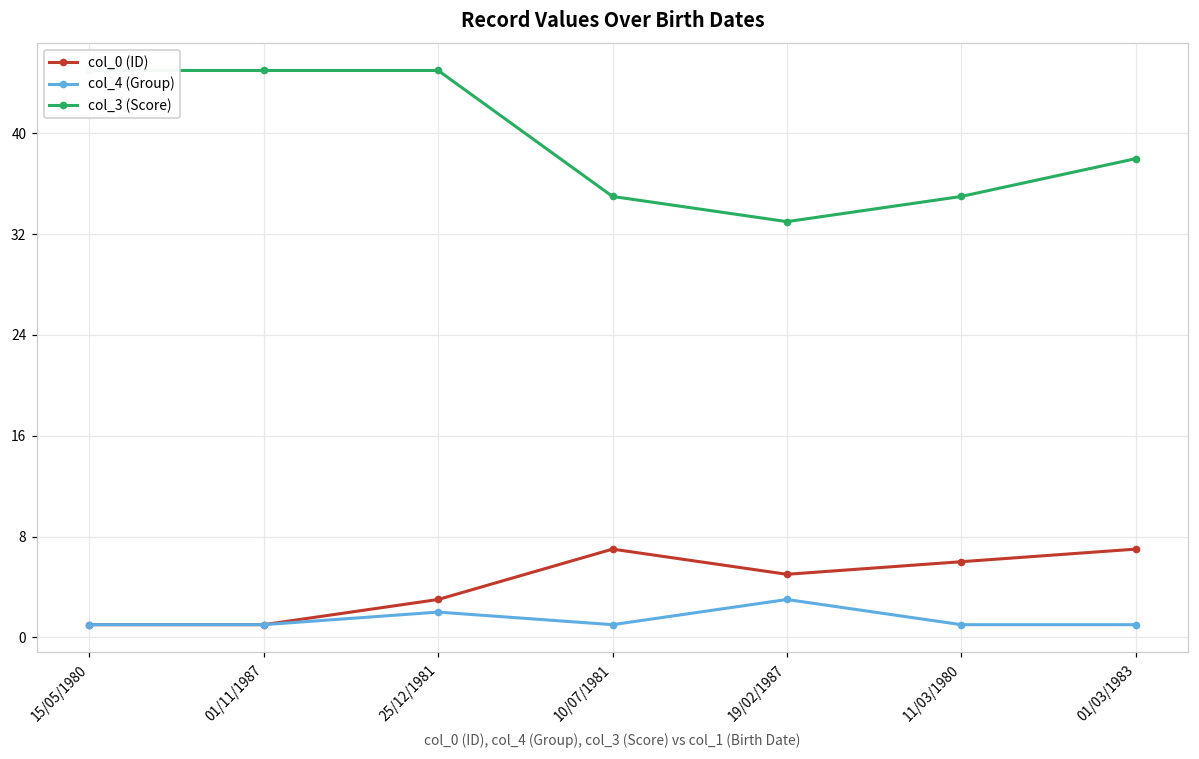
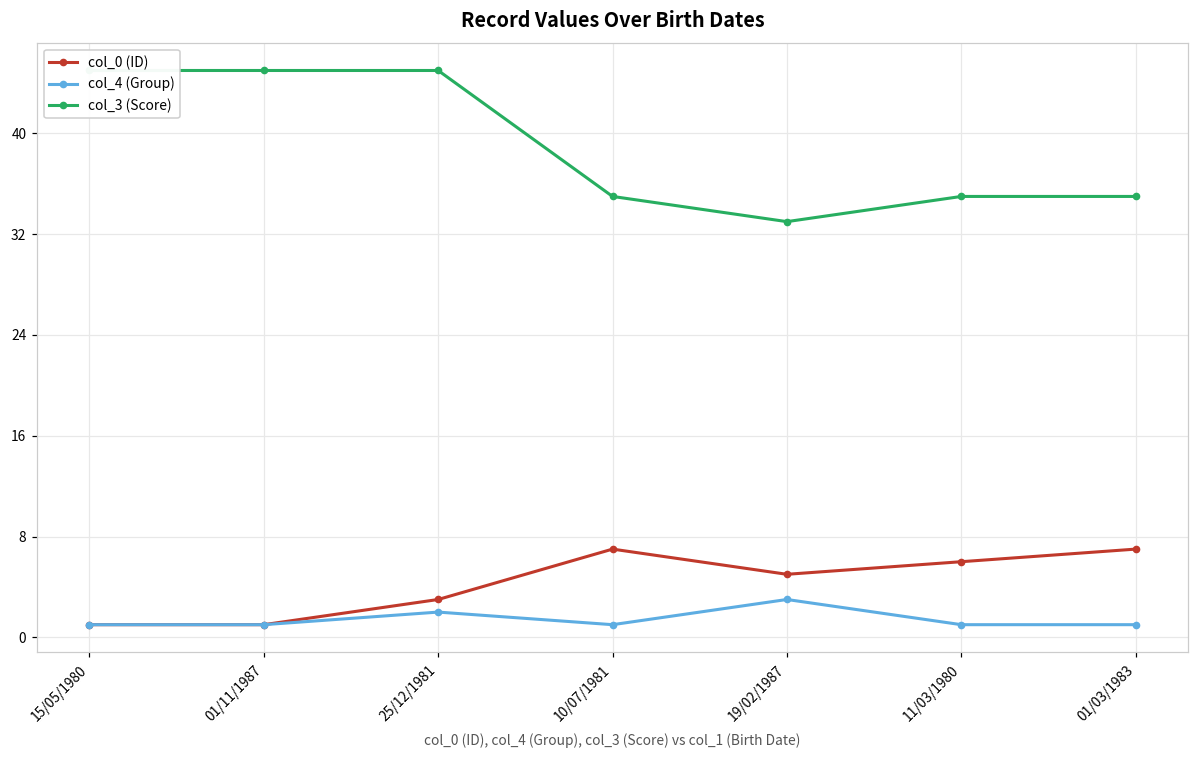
  {
    "col_0 (ID)": {
      "25/12/1981": 3,
      "10/07/1981": 7,
      "19/02/1987": 5,
      "11/03/1980": 6,
      "01/03/1983": 7
    },
    "col_4 (Group)": {
      "25/12/1981": 2,
      "10/07/1981": 1,
      "19/02/1987": 3,
      "11/03/1980": 1,
      "01/03/1983": 1
    },
    "col_3 (Score)": {
      "01/11/1987": 45,
      "25/12/1981": 45,
      "10/07/1981": 35,
      "19/02/1987": 33,
      "11/03/1980": 35,
-     "01/03/1983": 38
+     "01/03/1983": 35
    }
  }
